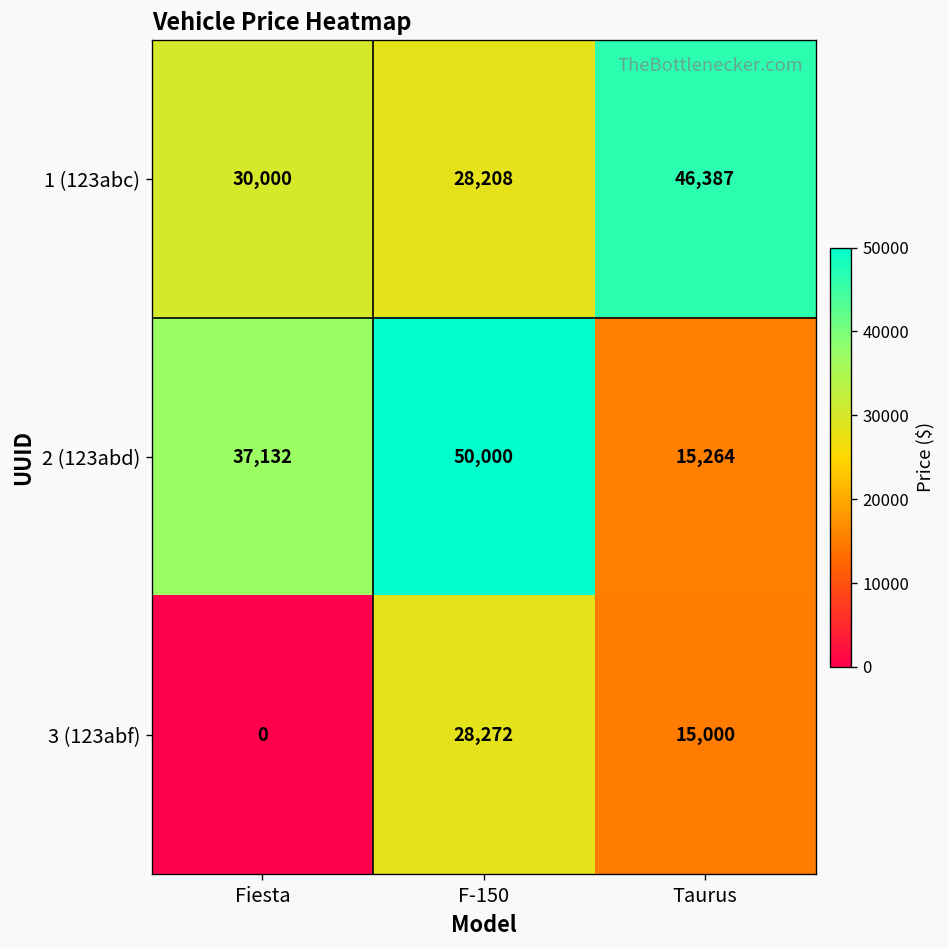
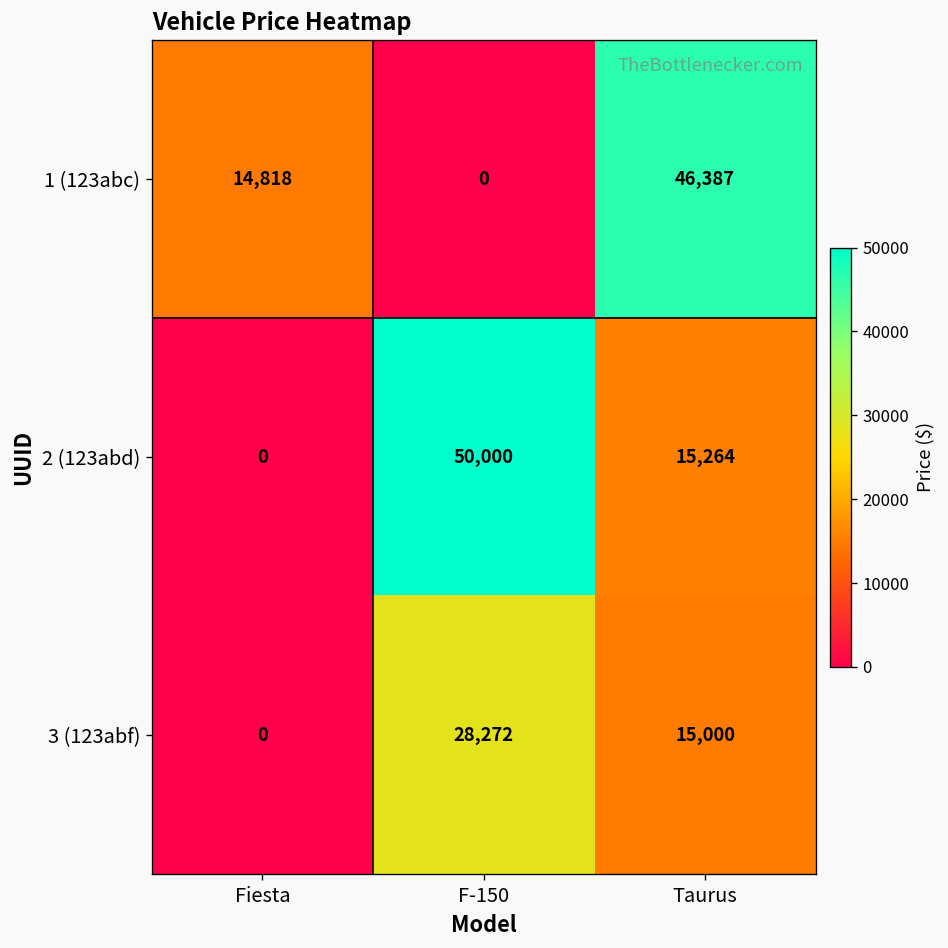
  {
    "1 (123abc)": {
-     "Fiesta": "30,000",
-     "F-150": "28,208"
+     "Fiesta": "14,818",
+     "F-150": "0"
    },
    "2 (123abd)": {
-     "Fiesta": "37,132",
+     "Fiesta": "0",
      "F-150": "50,000",
      "Taurus": "15,264"
    },
    "3 (123abf)": {
      "Fiesta": "0",
      "F-150": "28,272",
      "Taurus": "15,000"
    }
  }
